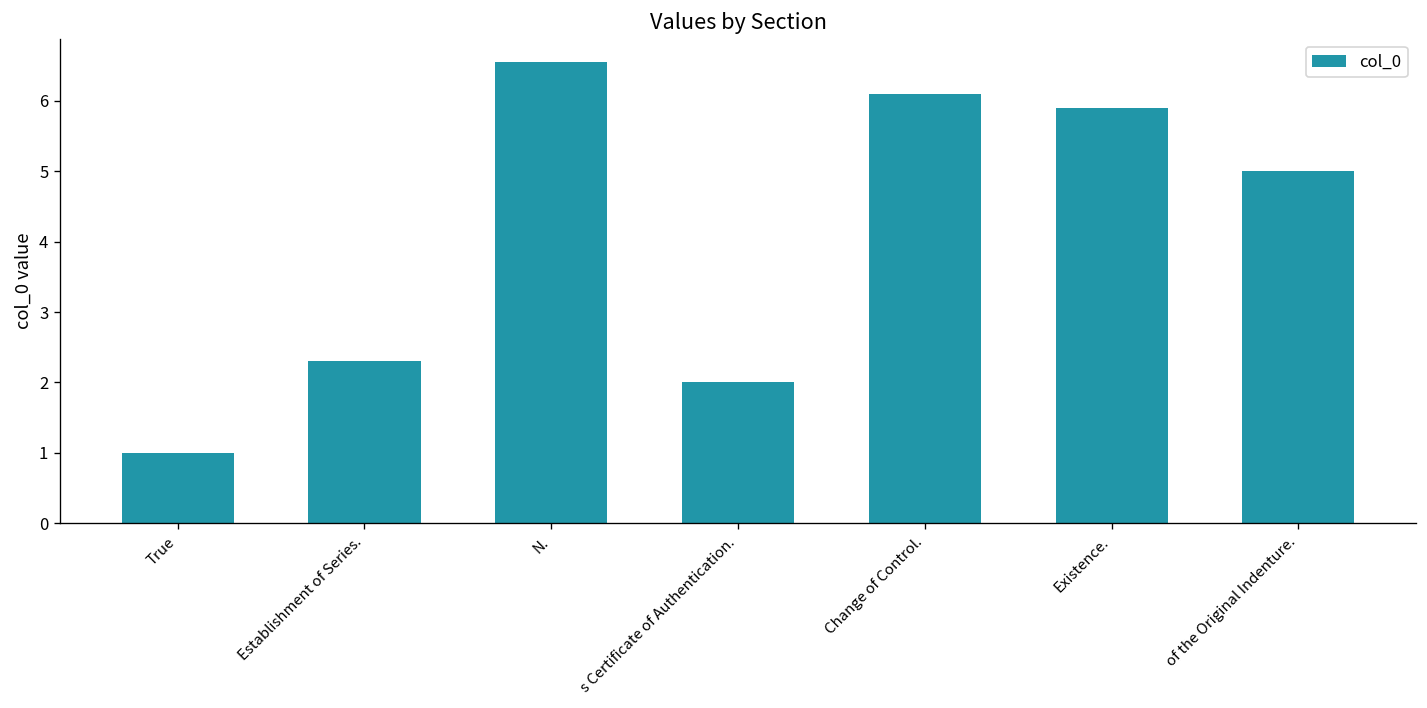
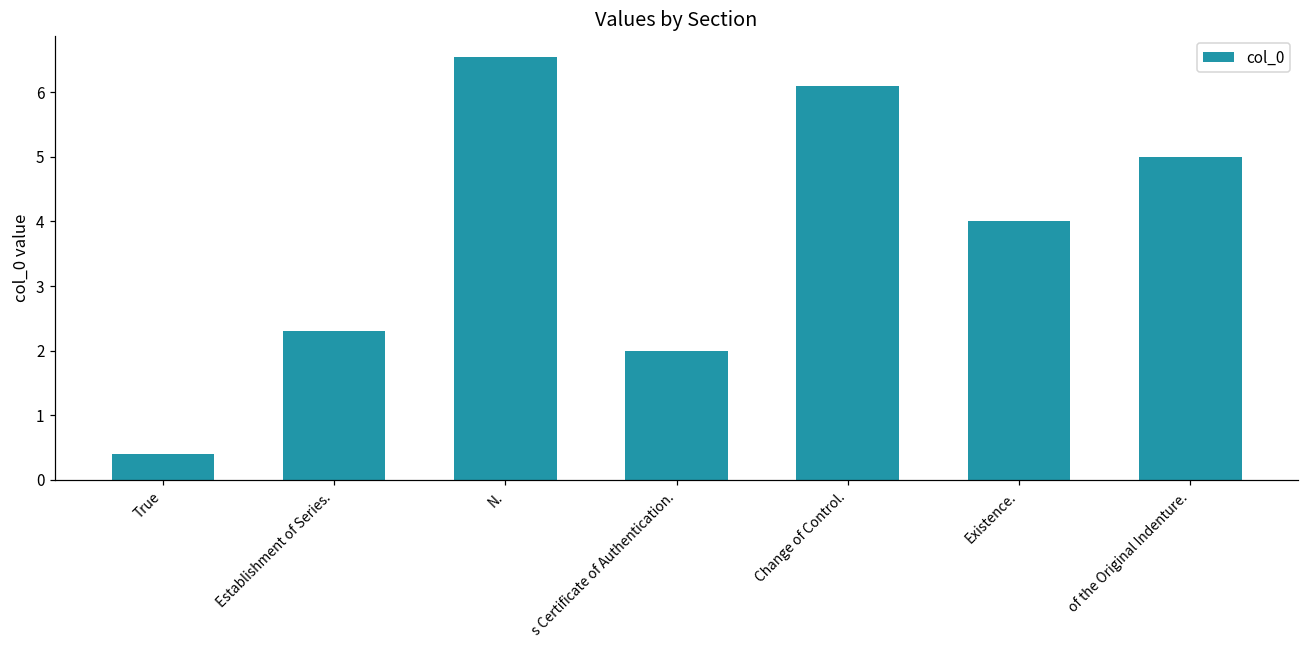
  {
-   "True": 1.0,
+   "True": 0.4,
    "Establishment of Series.": 2.3,
    "N.": 6.6,
    "s Certificate of Authentication.": 2.0,
    "Change of Control.": 6.1,
-   "Existence.": 5.9,
+   "Existence.": 4.0,
    "of the Original Indenture.": 5.0
  }
